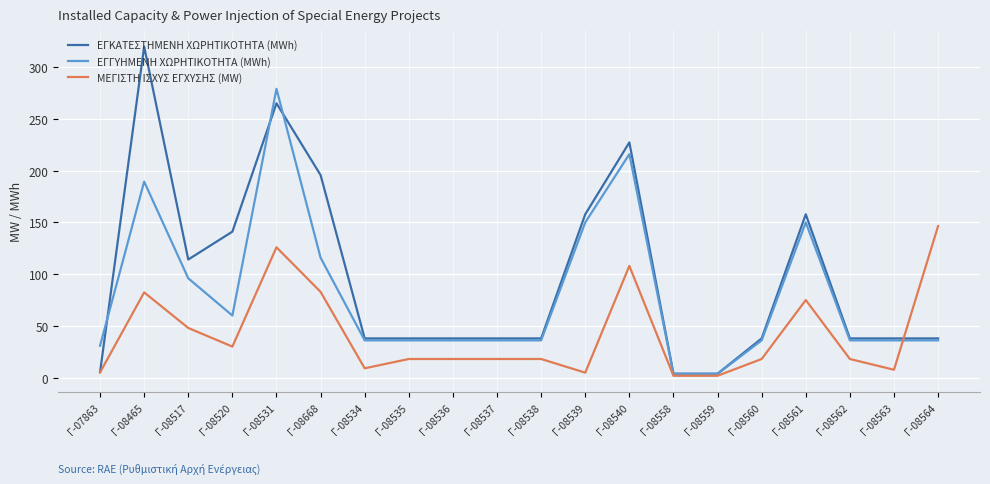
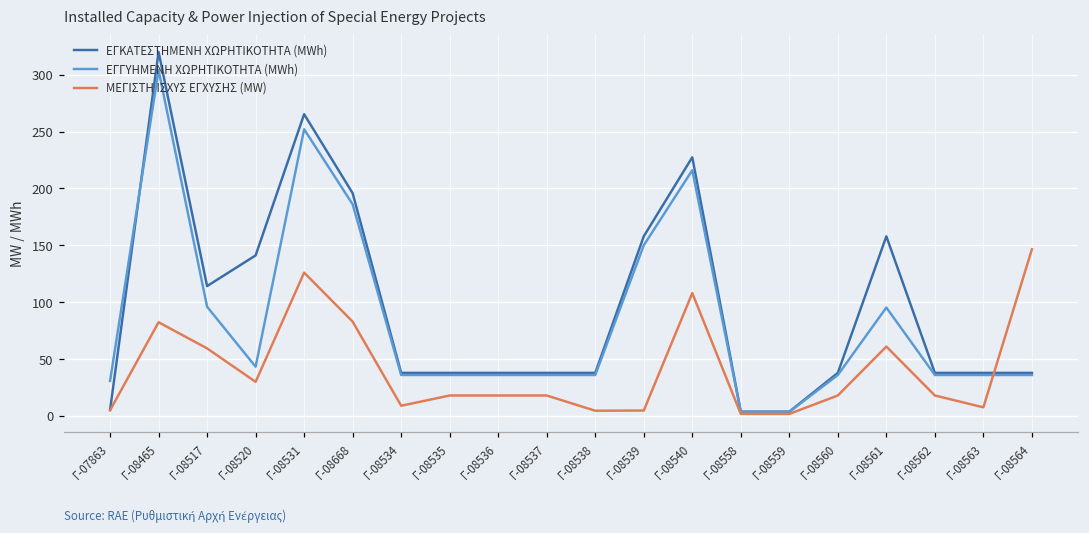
  {
    "ΕΓΚΑΤΕΣΤΗΜΕΝΗ ΧΩΡΗΤΙΚΟΤΗΤΑ (MWh)": {
      "Γ-08465": 320,
      "Γ-08517": 114,
      "Γ-08520": 141,
      "Γ-08531": 265,
      "Γ-08668": 196,
      "Γ-08539": 158,
      "Γ-08540": 227,
      "Γ-08561": 158
    },
    "ΕΓΓΥΗΜΕΝΗ ΧΩΡΗΤΙΚΟΤΗΤΑ (MWh)": {
      "Γ-07863": 31,
-     "Γ-08465": 190,
+     "Γ-08465": 304,
      "Γ-08517": 96,
-     "Γ-08520": 60,
-     "Γ-08531": 279,
-     "Γ-08668": 116,
+     "Γ-08520": 43,
+     "Γ-08531": 252,
+     "Γ-08668": 186,
      "Γ-08539": 150,
      "Γ-08540": 216,
-     "Γ-08561": 150
+     "Γ-08561": 95
    },
    "ΜΕΓΙΣΤΗ ΙΣΧΥΣ ΕΓΧΥΣΗΣ (MW)": {
      "Γ-08465": 82,
-     "Γ-08517": 48,
+     "Γ-08517": 59,
      "Γ-08520": 30,
      "Γ-08531": 126,
      "Γ-08668": 83,
      "Γ-08534": 9,
      "Γ-08535": 18,
      "Γ-08536": 18,
      "Γ-08537": 18,
-     "Γ-08538": 18,
+     "Γ-08538": 5,
      "Γ-08539": 5,
      "Γ-08540": 108,
      "Γ-08560": 18,
-     "Γ-08561": 75,
+     "Γ-08561": 61,
      "Γ-08562": 18,
      "Γ-08563": 8,
      "Γ-08564": 147
    }
  }
